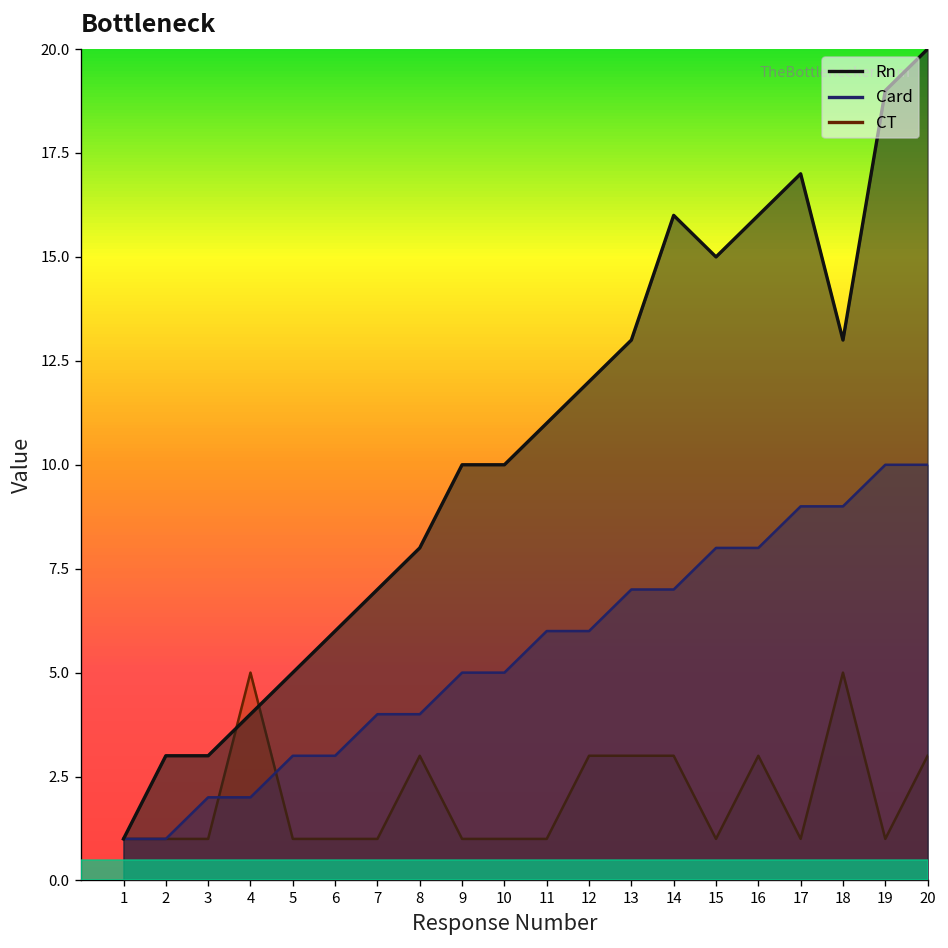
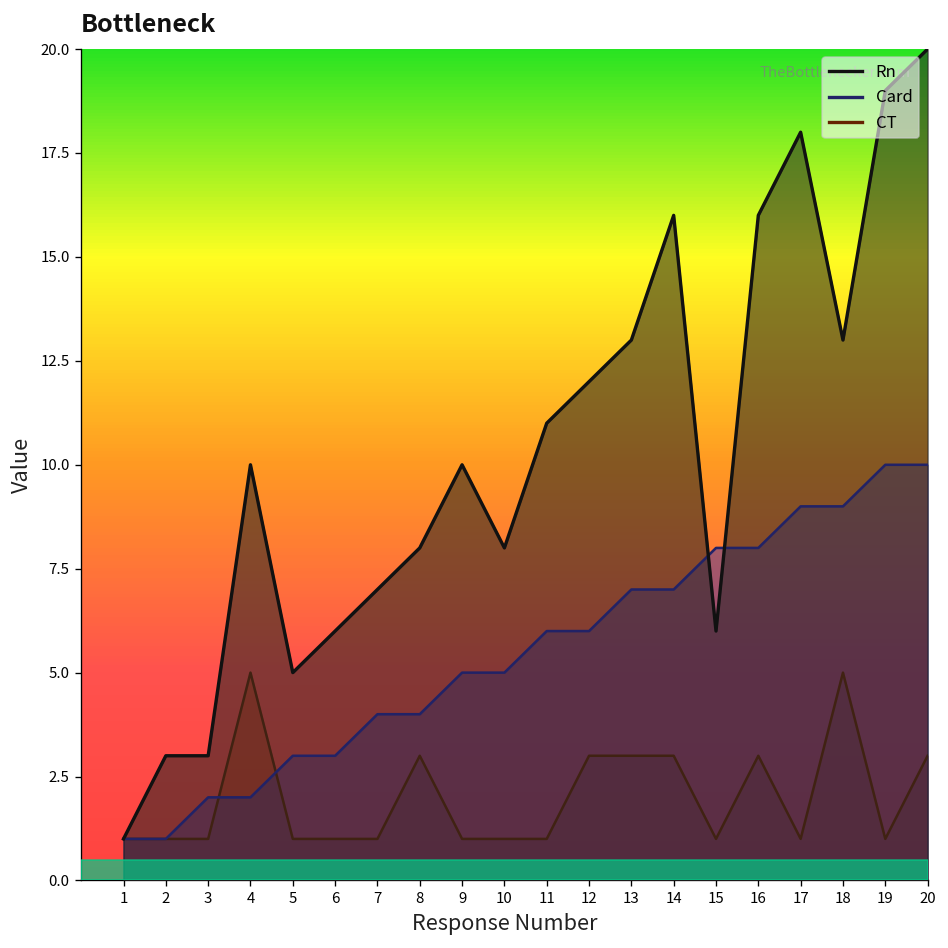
  {
    "Rn": {
      "2": 3,
      "3": 3,
-     "4": 4,
+     "4": 10,
      "5": 5,
      "6": 6,
      "7": 7,
      "8": 8,
      "9": 10,
-     "10": 10,
+     "10": 8,
      "11": 11,
      "12": 12,
      "13": 13,
      "14": 16,
-     "15": 15,
+     "15": 6,
      "16": 16,
-     "17": 17,
+     "17": 18,
      "18": 13,
      "20": 20
    }
  }
